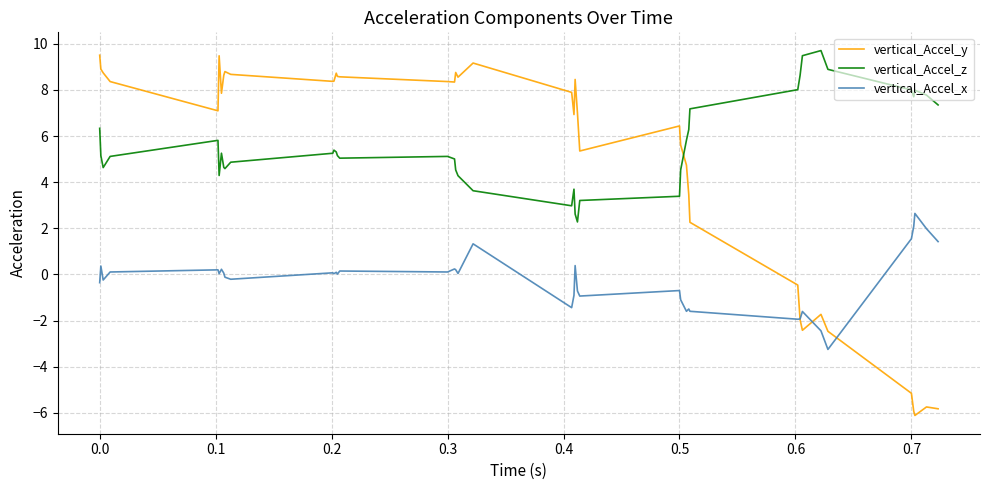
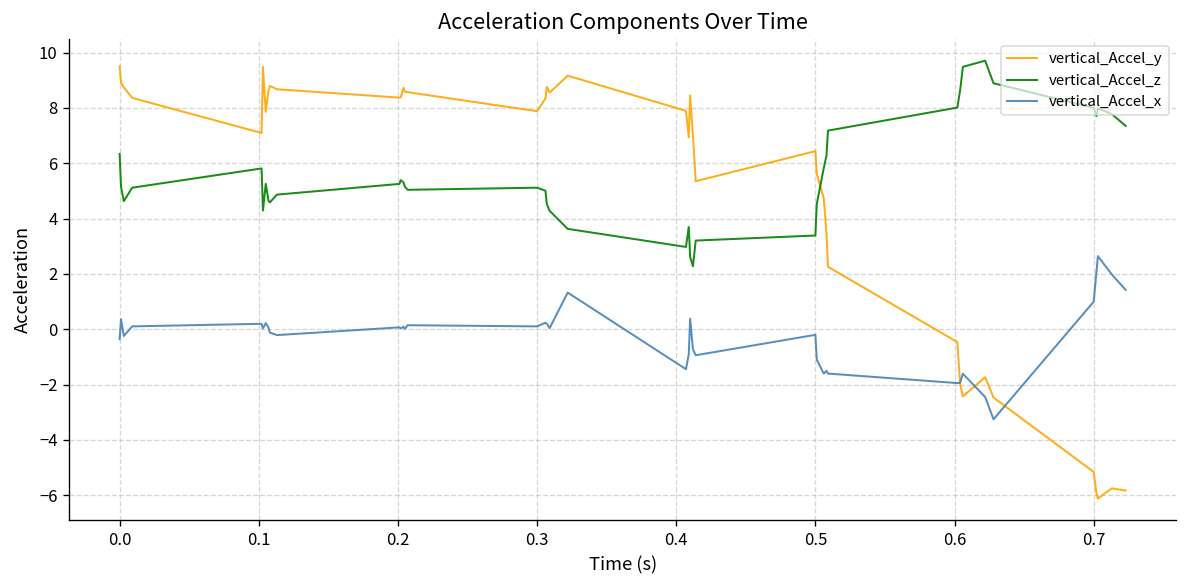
  {
    "vertical_Accel_y": {
      "0.0": 9.5,
-     "0.3": 8.4,
+     "0.3": 7.9,
      "0.5": 6.4,
      "0.7": -5.2
    },
    "vertical_Accel_z": {
      "0.0": 6.3,
      "0.3": 5.1,
      "0.5": 3.4
    },
    "vertical_Accel_x": {
      "0.0": -0.4,
      "0.3": 0.1,
-     "0.5": -0.7,
-     "0.7": 1.5
+     "0.5": -0.2,
+     "0.7": 1.0
    }
  }
